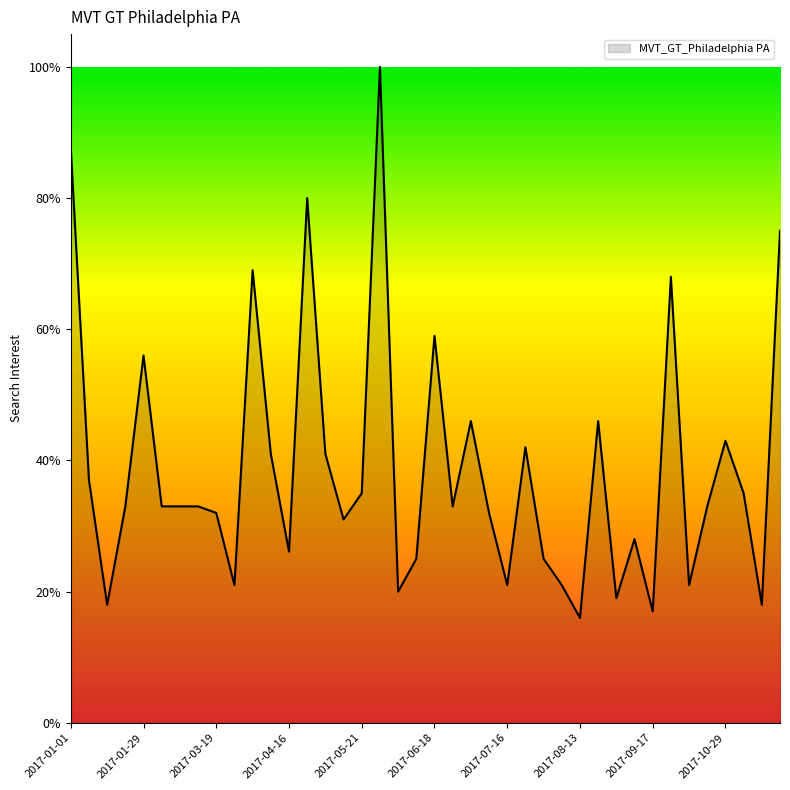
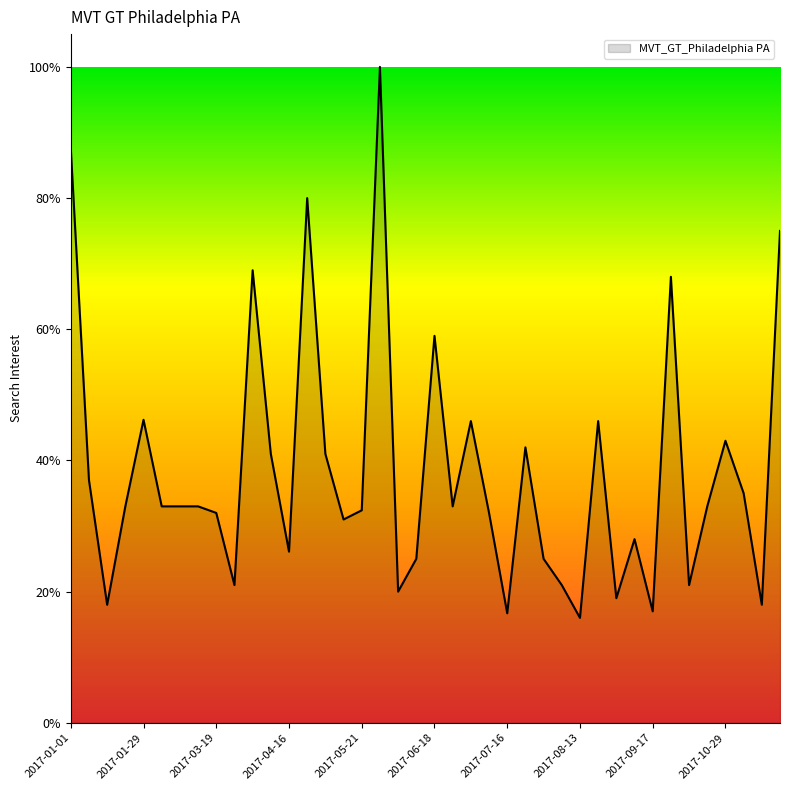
  {
    "2017-01-01": "88%",
-   "2017-01-29": "56%",
+   "2017-01-29": "46%",
    "2017-03-19": "32%",
    "2017-04-16": "26%",
-   "2017-05-21": "35%",
+   "2017-05-21": "32%",
    "2017-06-18": "59%",
-   "2017-07-16": "21%",
+   "2017-07-16": "17%",
    "2017-08-13": "16%",
    "2017-09-17": "17%",
    "2017-10-29": "43%"
  }
